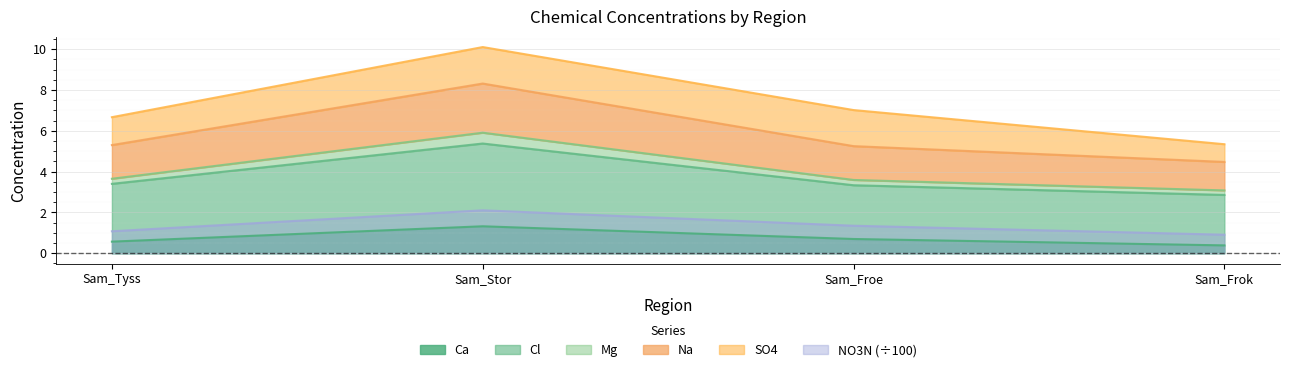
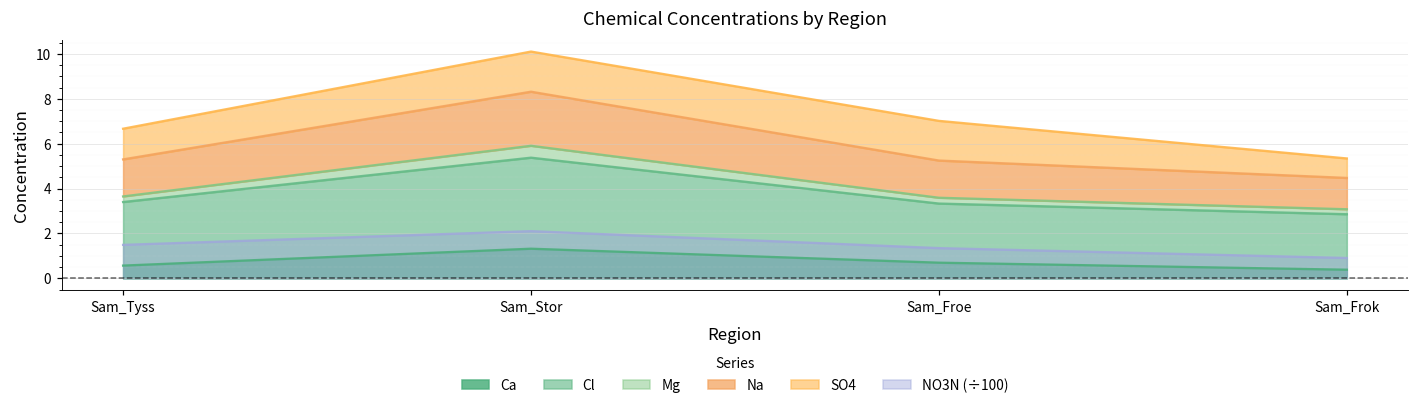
  {
    "NO3N (÷100)": {
-     "Sam_Tyss": 1.1,
+     "Sam_Tyss": 1.5,
      "Sam_Stor": 2.1,
      "Sam_Froe": 1.3,
      "Sam_Frok": 0.9
    }
  }
